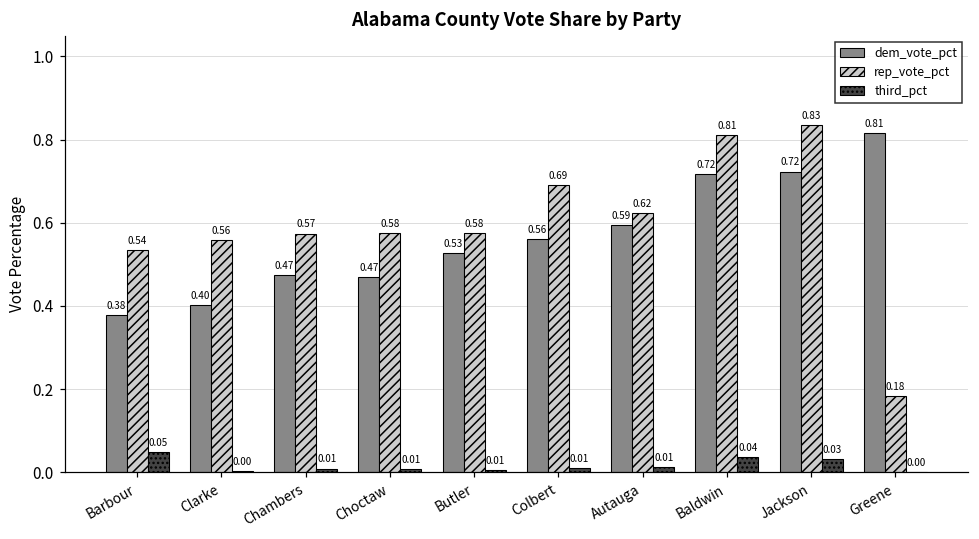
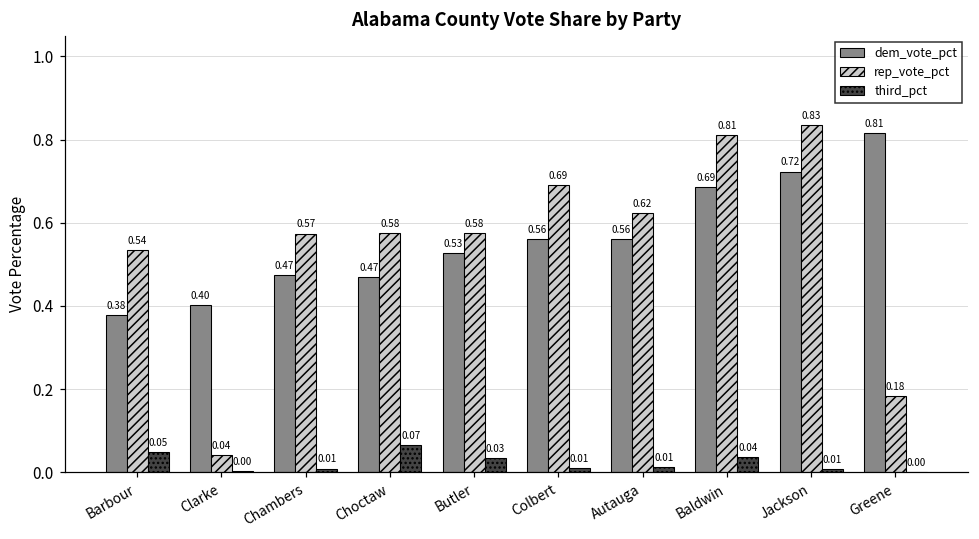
  {
    "dem_vote_pct": {
      "Barbour": 0.38,
      "Clarke": 0.40,
      "Chambers": 0.47,
      "Choctaw": 0.47,
      "Butler": 0.53,
      "Colbert": 0.56,
-     "Autauga": 0.59,
-     "Baldwin": 0.72,
+     "Autauga": 0.56,
+     "Baldwin": 0.69,
      "Jackson": 0.72,
      "Greene": 0.81
    },
    "rep_vote_pct": {
      "Barbour": 0.54,
-     "Clarke": 0.56,
+     "Clarke": 0.04,
      "Chambers": 0.57,
      "Choctaw": 0.58,
      "Butler": 0.58,
      "Colbert": 0.69,
      "Autauga": 0.62,
      "Baldwin": 0.81,
      "Jackson": 0.83,
      "Greene": 0.18
    },
    "third_pct": {
      "Barbour": 0.05,
      "Clarke": 0.00,
      "Chambers": 0.01,
-     "Choctaw": 0.01,
-     "Butler": 0.01,
+     "Choctaw": 0.07,
+     "Butler": 0.03,
      "Colbert": 0.01,
      "Autauga": 0.01,
      "Baldwin": 0.04,
-     "Jackson": 0.03,
+     "Jackson": 0.01,
      "Greene": 0.00
    }
  }
